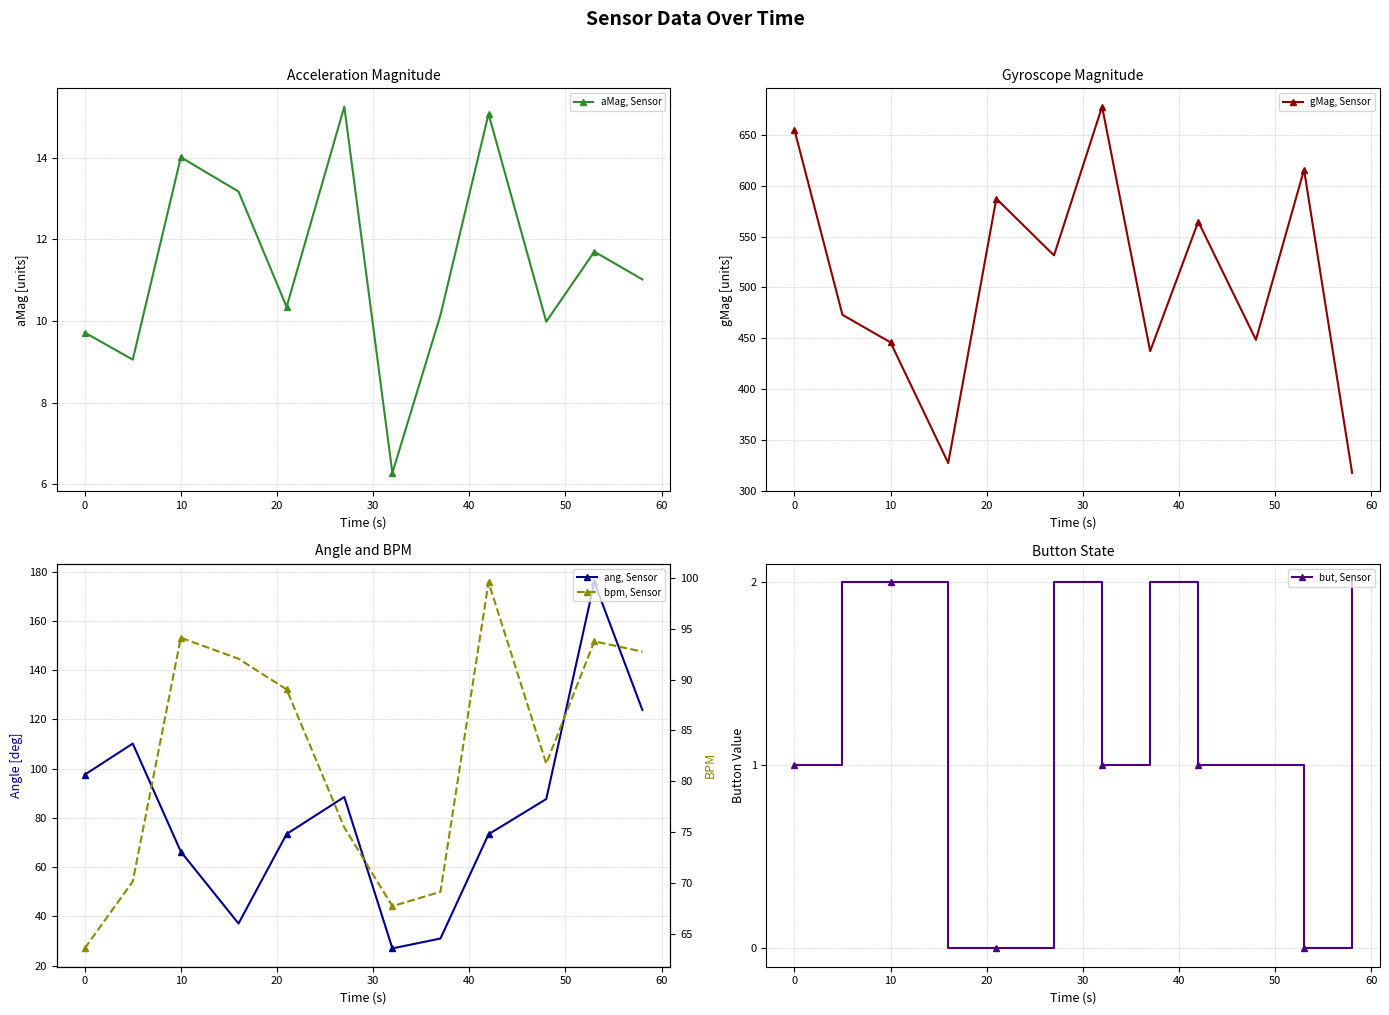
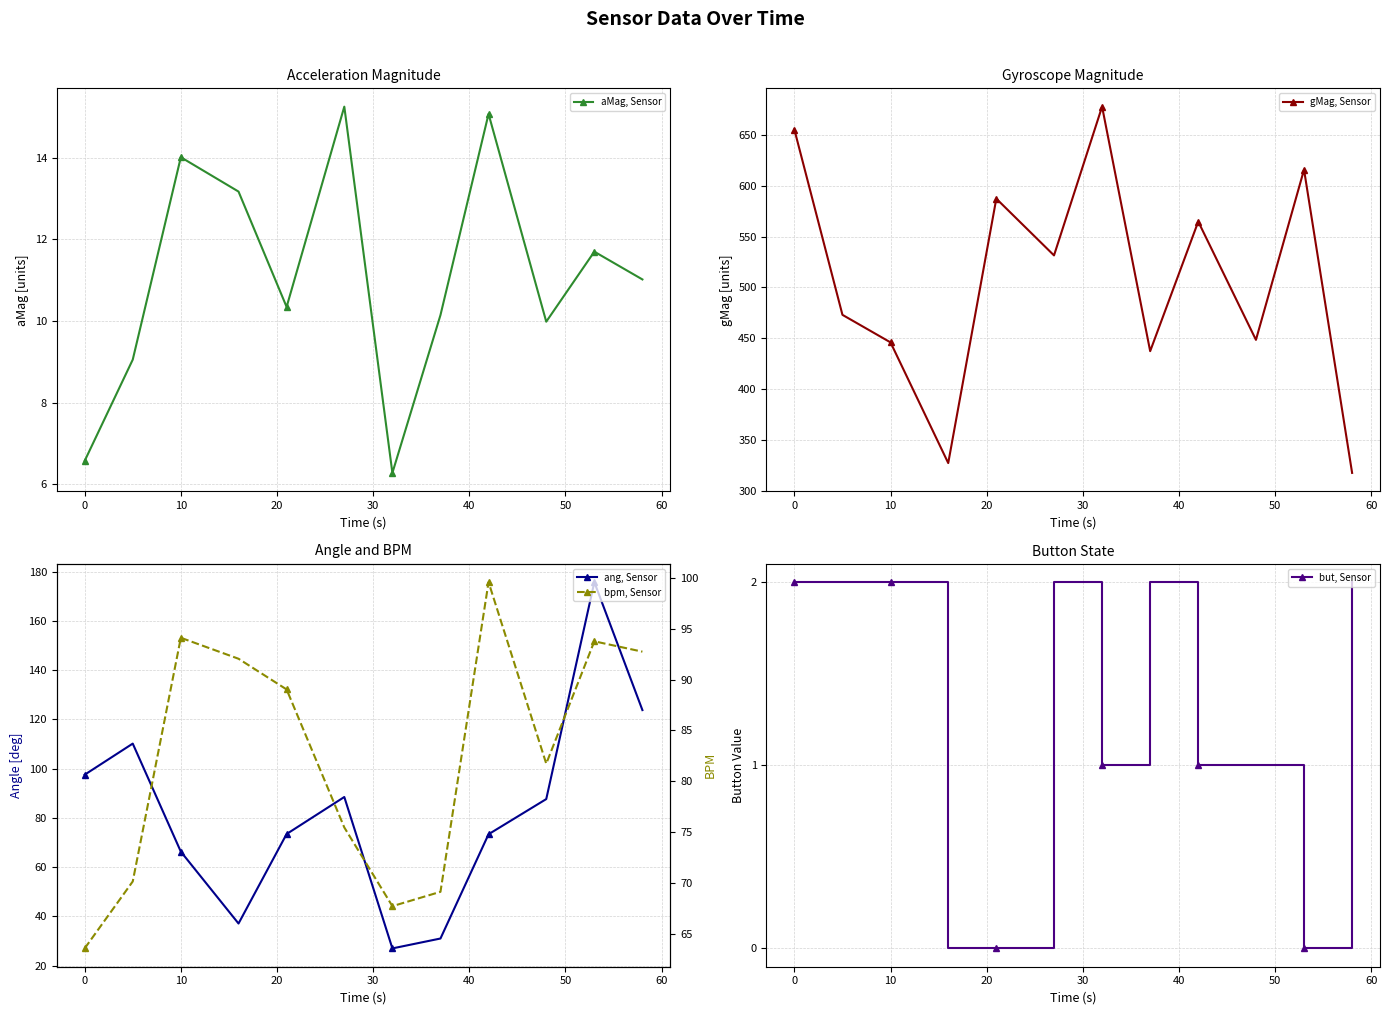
  {
    "Acceleration Magnitude": {
-     "0": 9.7,
+     "0": 6.6,
      "10": 14.0
    },
    "Gyroscope Magnitude": {
      "0": 655,
      "10": 446
    },
    "Button State": {
-     "0": 1,
+     "0": 2,
      "10": 2
    }
  }
